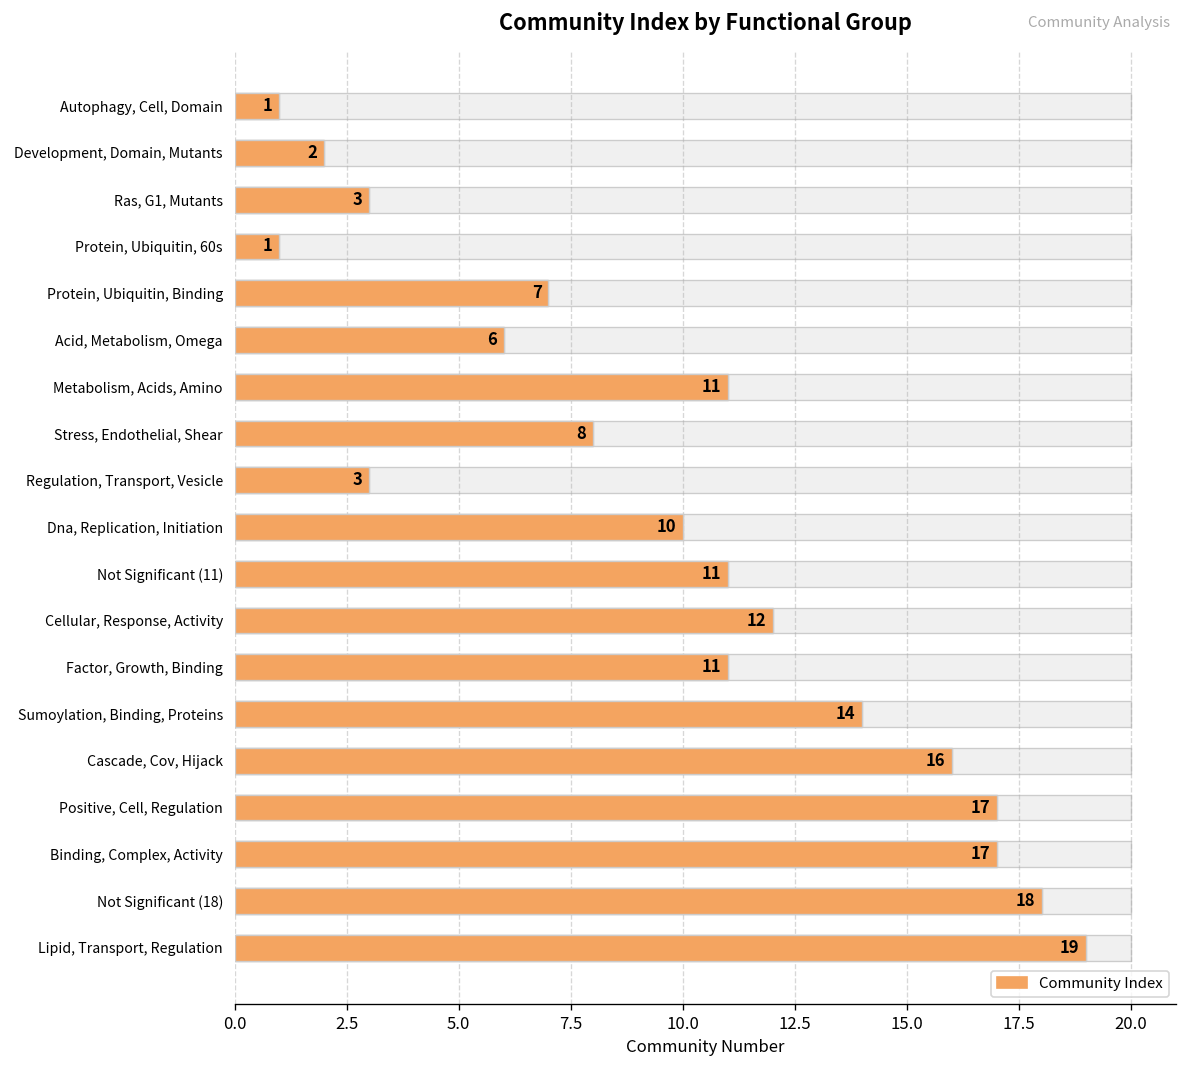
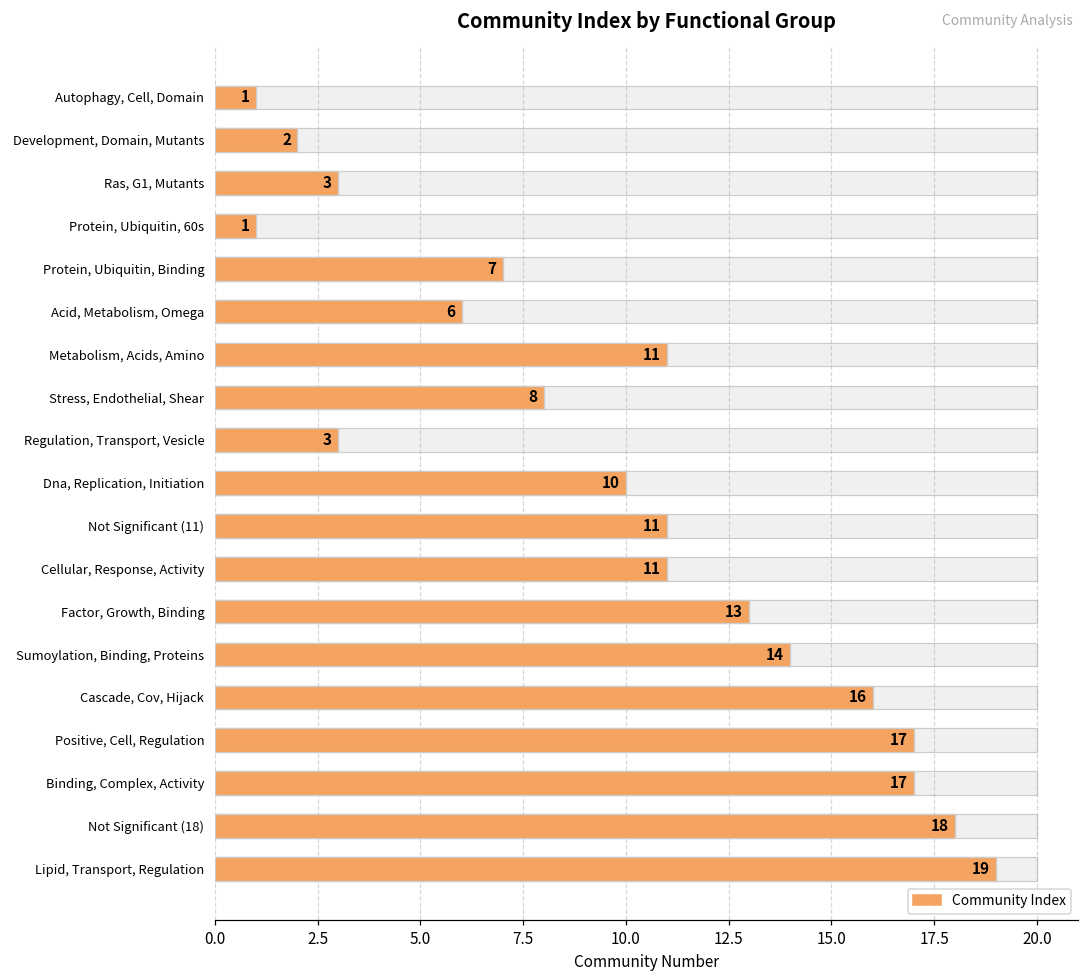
  {
    "Community Index": {
-     "Cellular, Response, Activity": 12,
-     "Factor, Growth, Binding": 11
+     "Cellular, Response, Activity": 11,
+     "Factor, Growth, Binding": 13
    }
  }
